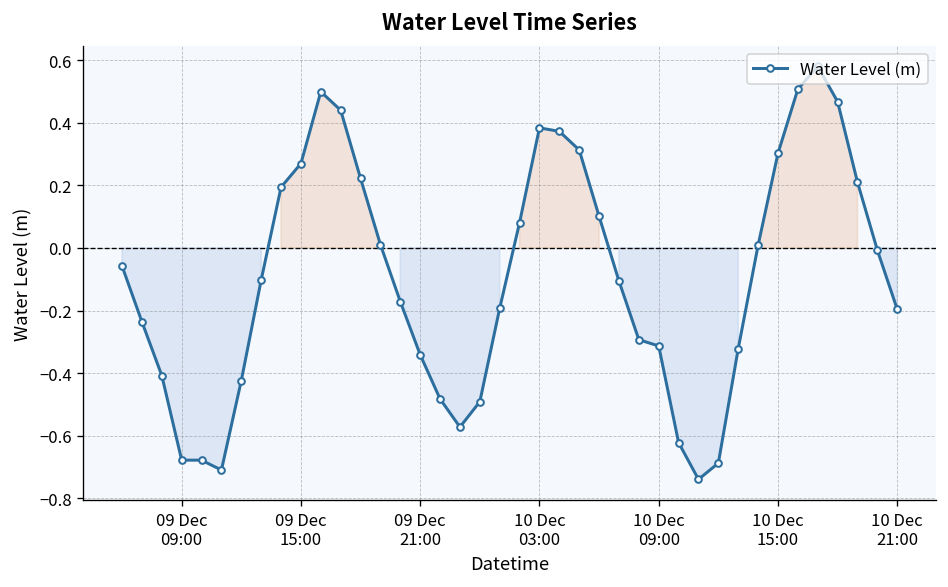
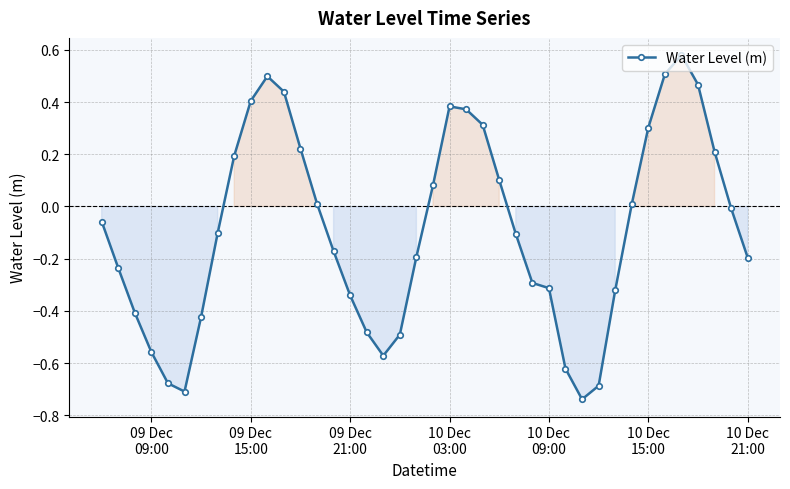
  {
-   "09 Dec 09:00": -0.68,
-   "09 Dec 15:00": 0.27,
+   "09 Dec 09:00": -0.56,
+   "09 Dec 15:00": 0.40,
    "09 Dec 21:00": -0.34,
    "10 Dec 03:00": 0.38,
    "10 Dec 09:00": -0.31,
    "10 Dec 15:00": 0.30,
    "10 Dec 21:00": -0.20
  }
